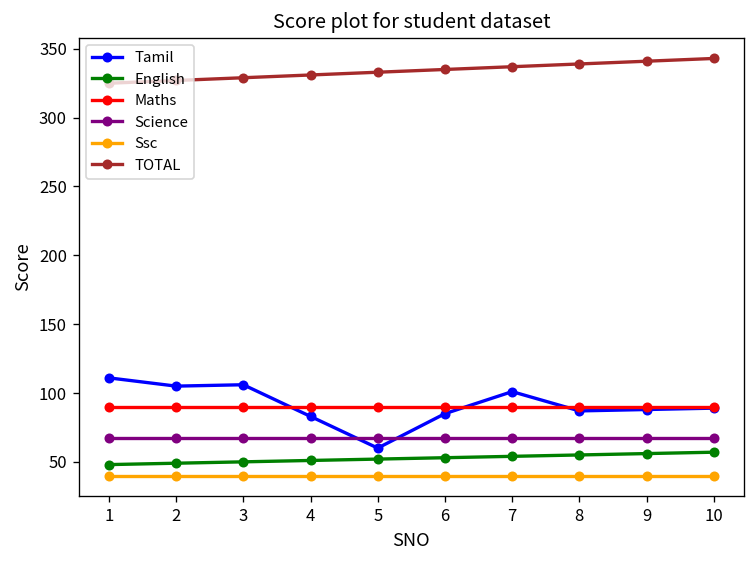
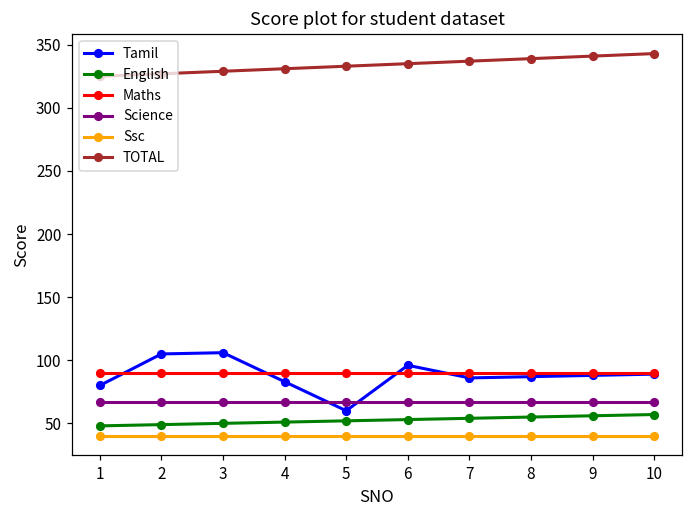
  {
    "Tamil": {
-     "1": 111,
+     "1": 80,
      "2": 105,
      "3": 106,
      "4": 83,
      "5": 60,
-     "6": 85,
-     "7": 101,
+     "6": 96,
+     "7": 86,
      "8": 87
    },
    "English": {
      "1": 48,
      "2": 49,
      "3": 50,
      "4": 51,
      "5": 52,
      "6": 53,
      "7": 54,
      "8": 55,
      "9": 56,
      "10": 57
    },
    "Maths": {
      "1": 90,
      "2": 90,
      "3": 90,
      "4": 90,
      "5": 90,
      "6": 90,
      "7": 90,
      "8": 90
    },
    "Science": {
      "1": 67,
      "2": 67,
      "3": 67,
      "4": 67,
      "5": 67,
      "6": 67,
      "7": 67,
      "8": 67,
      "9": 67,
      "10": 67
    },
    "Ssc": {
      "1": 40,
      "2": 40,
      "3": 40,
      "4": 40,
      "5": 40,
      "6": 40,
      "7": 40,
      "8": 40,
      "9": 40,
      "10": 40
    },
    "TOTAL": {
      "3": 329,
      "4": 331,
      "5": 333,
      "6": 335,
      "7": 337,
      "8": 339,
      "9": 341,
      "10": 343
    }
  }
